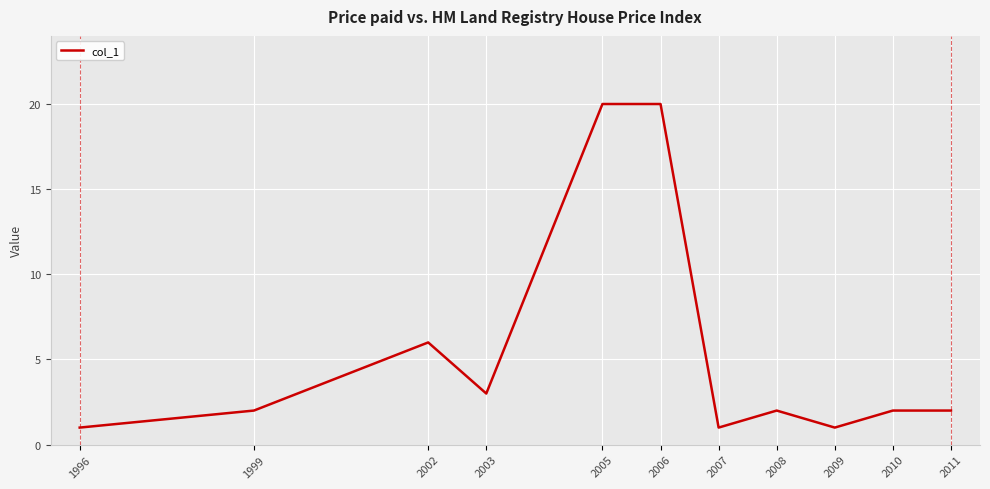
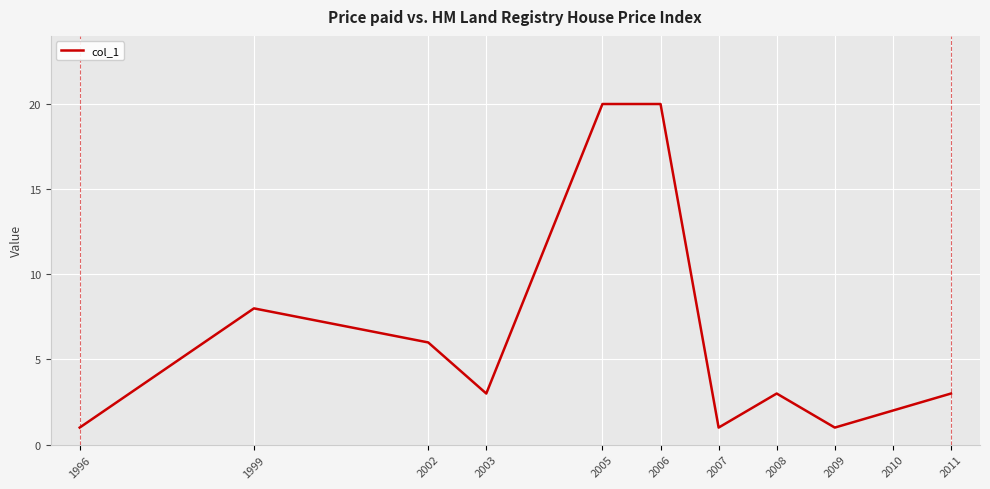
  {
    "1996": 1,
-   "1999": 2,
+   "1999": 8,
    "2002": 6,
    "2003": 3,
    "2005": 20,
    "2006": 20,
    "2007": 1,
-   "2008": 2,
+   "2008": 3,
    "2009": 1,
    "2010": 2,
-   "2011": 2
+   "2011": 3
  }
